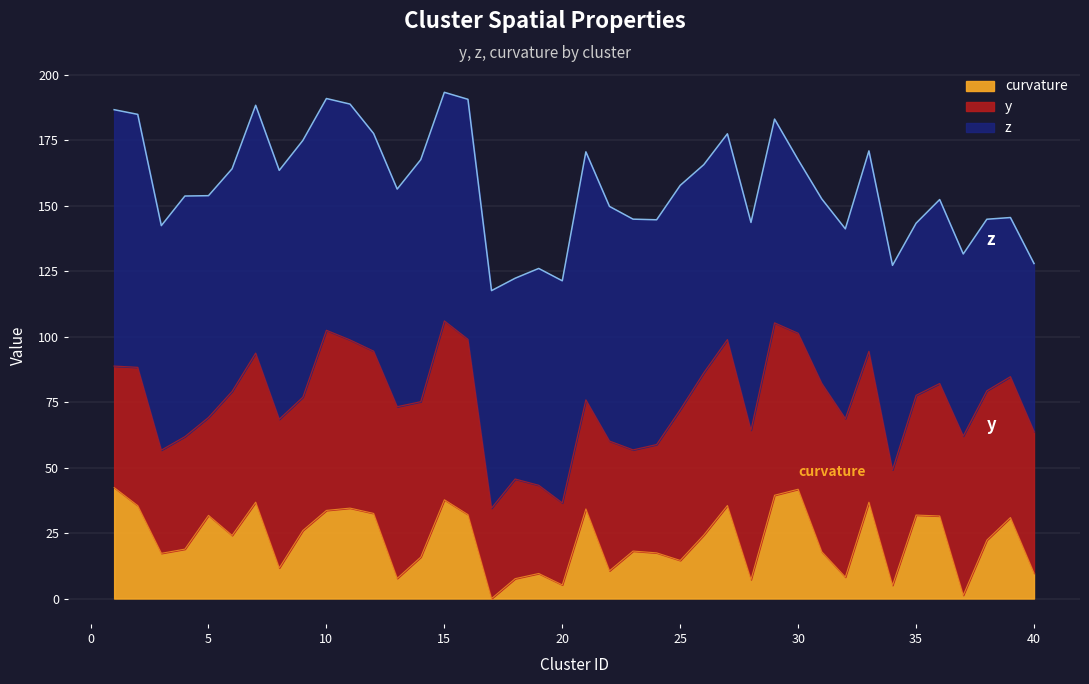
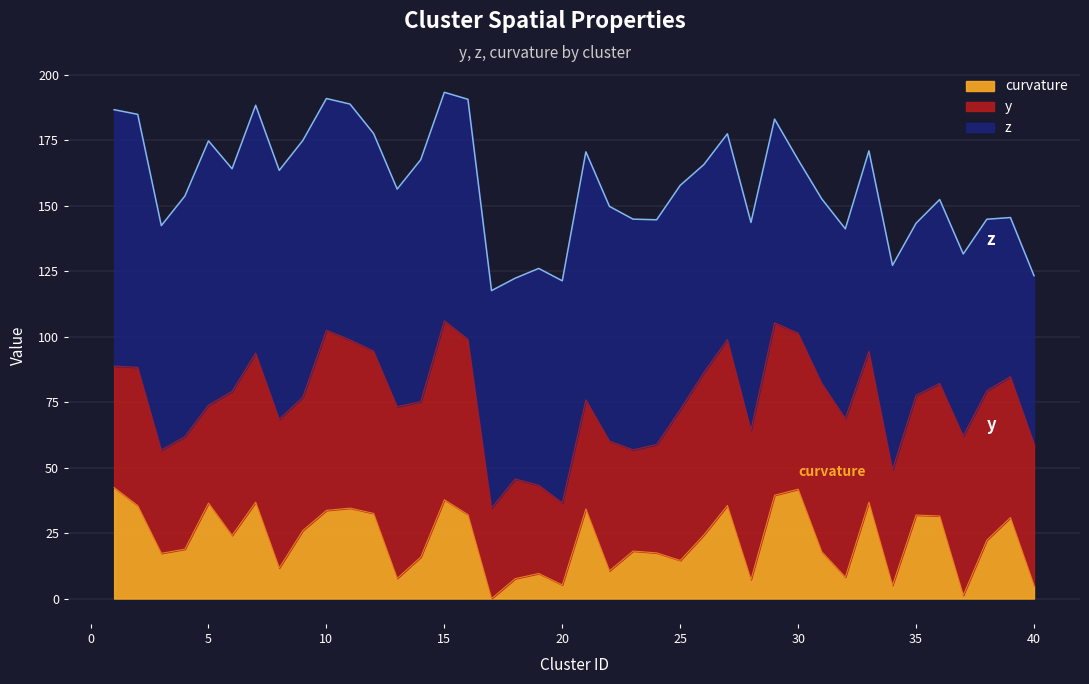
  {
    "curvature": {
-     "5": 32,
+     "5": 36,
      "10": 34,
      "15": 38,
      "20": 5,
      "25": 15,
      "30": 42,
      "35": 32,
-     "40": 10
+     "40": 5
    },
    "y": {
      "5": 37,
      "10": 69,
      "15": 68,
      "20": 31,
      "25": 58,
      "30": 60,
      "35": 46,
      "40": 54
    },
    "z": {
-     "5": 85,
+     "5": 101,
      "10": 89,
      "15": 87,
      "20": 85,
      "25": 86,
      "30": 66,
      "35": 66,
      "40": 64
    }
  }
